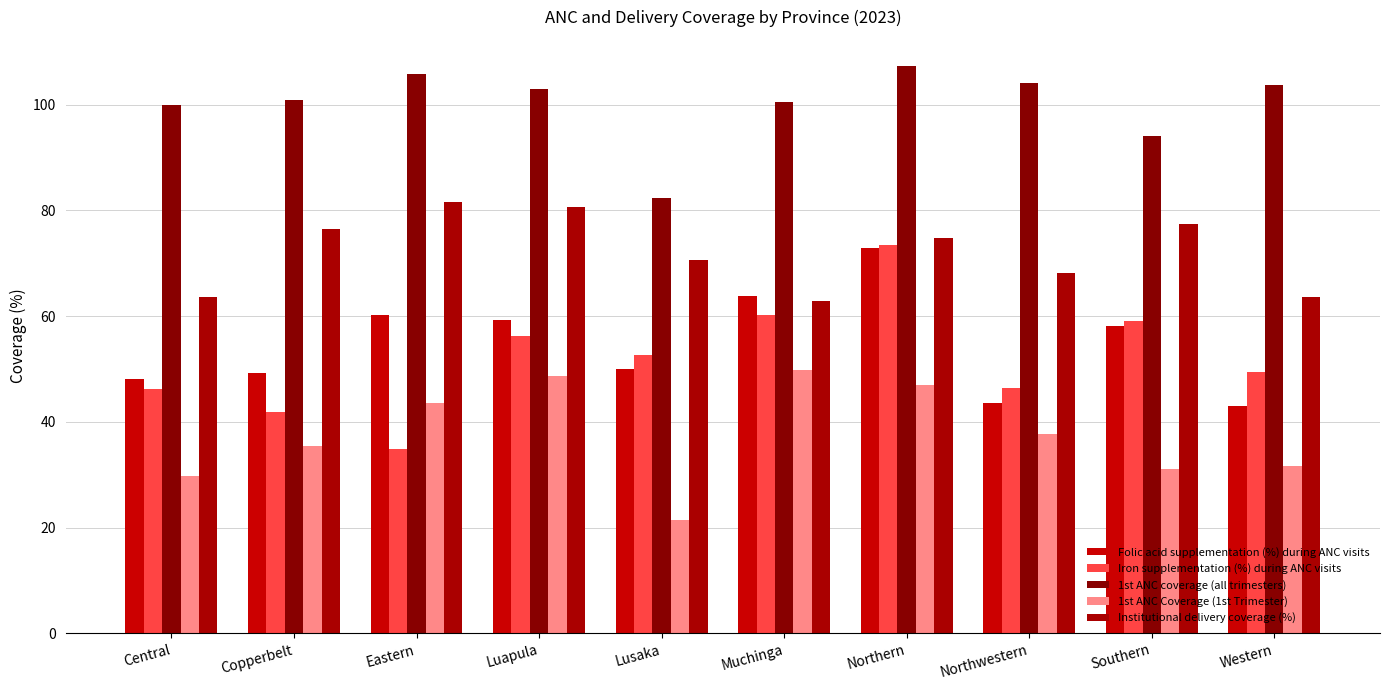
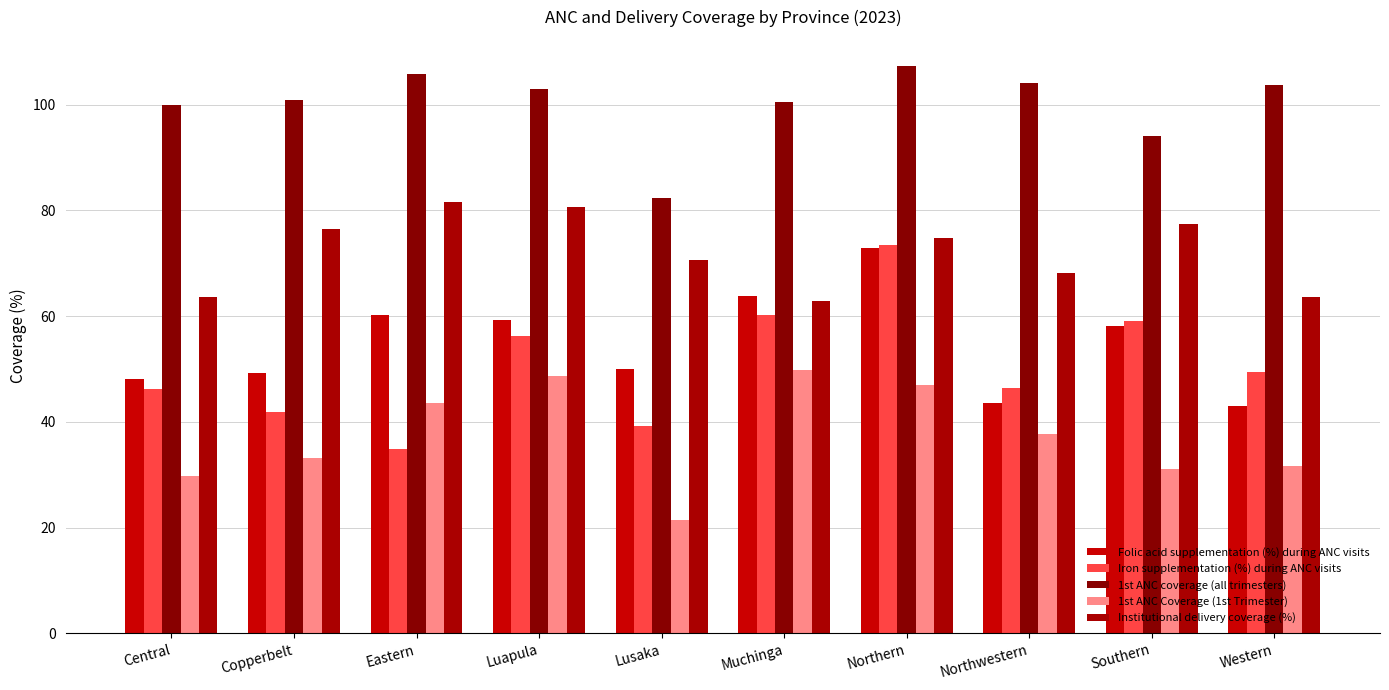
  {
    "Iron supplementation (%) during ANC visits": {
      "Central": 46,
      "Copperbelt": 42,
      "Eastern": 35,
      "Luapula": 56,
-     "Lusaka": 53,
+     "Lusaka": 39,
      "Muchinga": 60,
      "Northern": 74,
      "Northwestern": 46,
      "Southern": 59,
      "Western": 50
    },
    "1st ANC Coverage (1st Trimester)": {
      "Central": 30,
-     "Copperbelt": 35,
+     "Copperbelt": 33,
      "Eastern": 44,
      "Luapula": 49,
      "Lusaka": 22,
      "Muchinga": 50,
      "Northern": 47,
      "Northwestern": 38,
      "Southern": 31,
      "Western": 32
    }
  }
